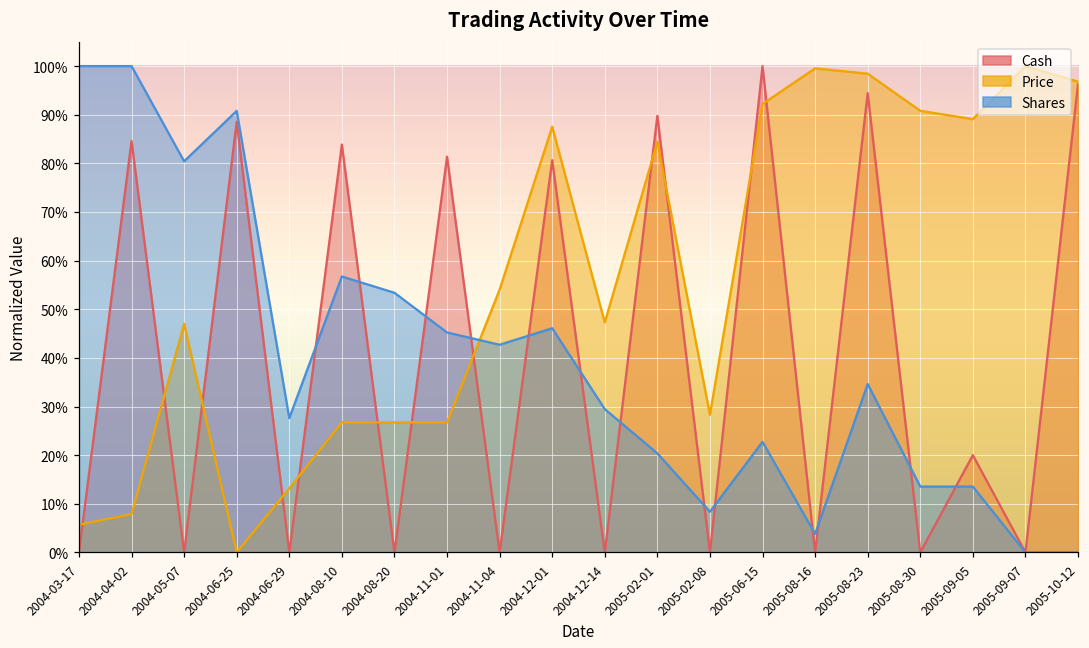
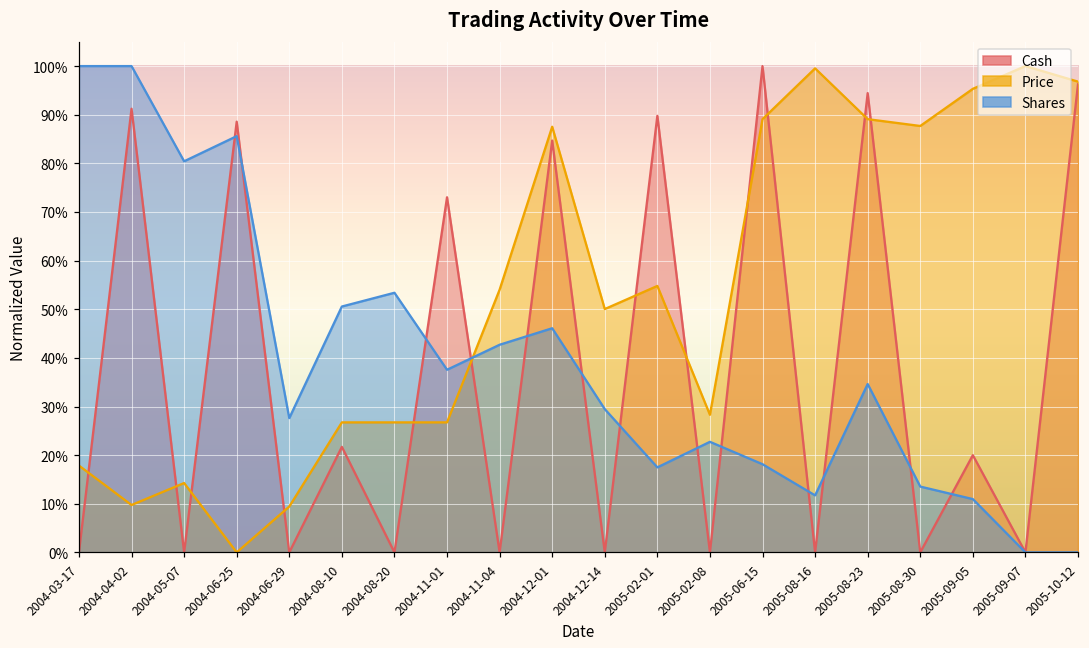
  {
    "Cash": {
      "2004-03-17": "0%",
-     "2004-04-02": "85%",
+     "2004-04-02": "91%",
      "2004-05-07": "0%",
      "2004-06-25": "89%",
      "2004-06-29": "0%",
-     "2004-08-10": "84%",
+     "2004-08-10": "22%",
      "2004-08-20": "0%",
-     "2004-11-01": "81%",
+     "2004-11-01": "73%",
      "2004-11-04": "0%",
-     "2004-12-01": "81%",
+     "2004-12-01": "85%",
      "2004-12-14": "0%",
      "2005-02-01": "90%",
      "2005-02-08": "0%",
      "2005-06-15": "100%",
      "2005-08-16": "0%",
      "2005-08-23": "94%",
      "2005-08-30": "0%",
      "2005-09-05": "20%"
    },
    "Price": {
-     "2004-03-17": "6%",
-     "2004-04-02": "8%",
-     "2004-05-07": "47%",
+     "2004-03-17": "18%",
+     "2004-04-02": "10%",
+     "2004-05-07": "14%",
      "2004-06-25": "0%",
-     "2004-06-29": "13%",
+     "2004-06-29": "9%",
      "2004-08-10": "27%",
      "2004-08-20": "27%",
      "2004-11-01": "27%",
      "2004-11-04": "54%",
      "2004-12-01": "88%",
-     "2004-12-14": "47%",
-     "2005-02-01": "84%",
+     "2004-12-14": "50%",
+     "2005-02-01": "55%",
      "2005-02-08": "28%",
-     "2005-06-15": "92%",
+     "2005-06-15": "89%",
      "2005-08-16": "100%",
-     "2005-08-23": "98%",
-     "2005-08-30": "91%",
-     "2005-09-05": "89%"
+     "2005-08-23": "89%",
+     "2005-08-30": "88%",
+     "2005-09-05": "95%"
    },
    "Shares": {
      "2004-03-17": "100%",
      "2004-04-02": "100%",
      "2004-05-07": "80%",
-     "2004-06-25": "91%",
+     "2004-06-25": "86%",
      "2004-06-29": "28%",
-     "2004-08-10": "57%",
+     "2004-08-10": "51%",
      "2004-08-20": "53%",
-     "2004-11-01": "45%",
+     "2004-11-01": "38%",
      "2004-11-04": "43%",
      "2004-12-01": "46%",
      "2004-12-14": "29%",
-     "2005-02-01": "20%",
-     "2005-02-08": "8%",
-     "2005-06-15": "23%",
-     "2005-08-16": "4%",
+     "2005-02-01": "17%",
+     "2005-02-08": "23%",
+     "2005-06-15": "18%",
+     "2005-08-16": "12%",
      "2005-08-23": "35%",
      "2005-08-30": "14%",
-     "2005-09-05": "14%",
+     "2005-09-05": "11%",
      "2005-10-12": "0%"
    }
  }
